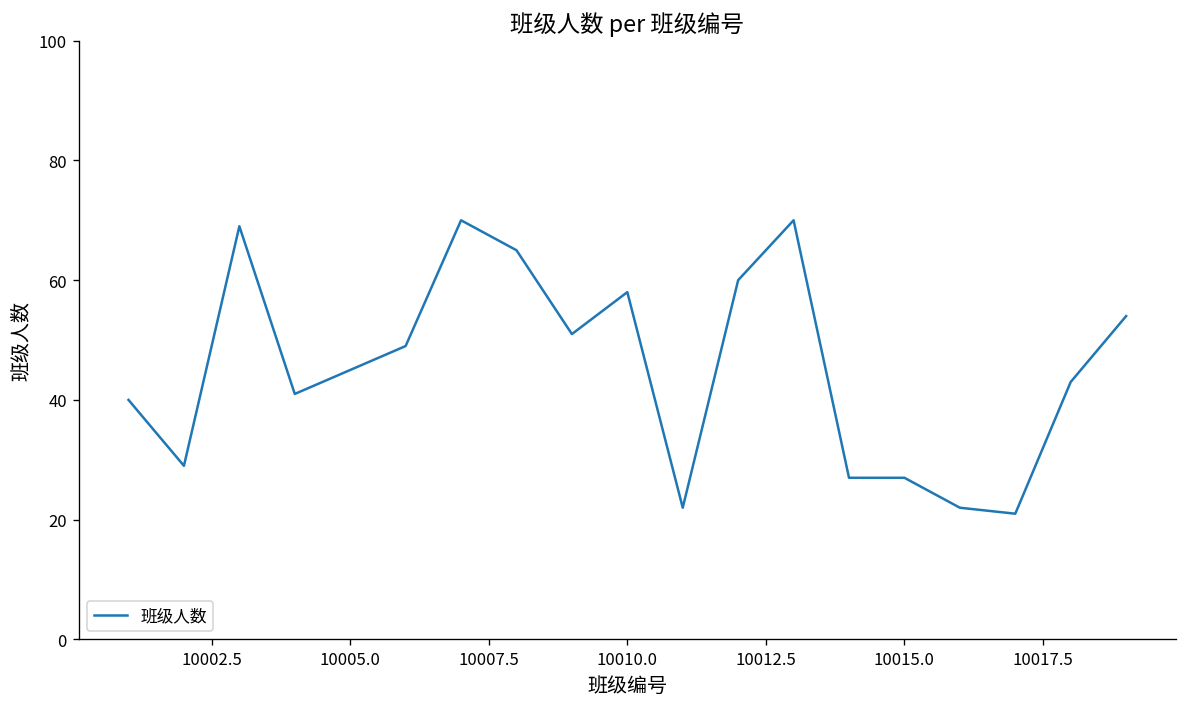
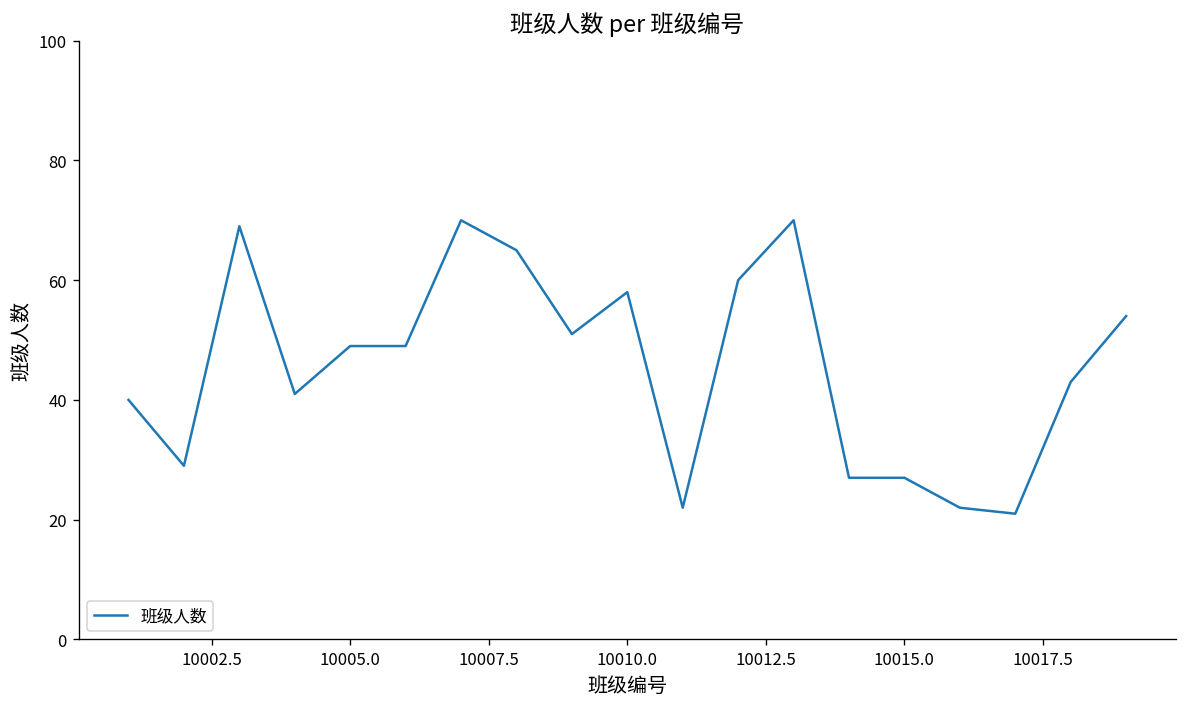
  {
-   "10005.0": 45,
+   "10005.0": 49,
    "10010.0": 58,
    "10015.0": 27
  }
